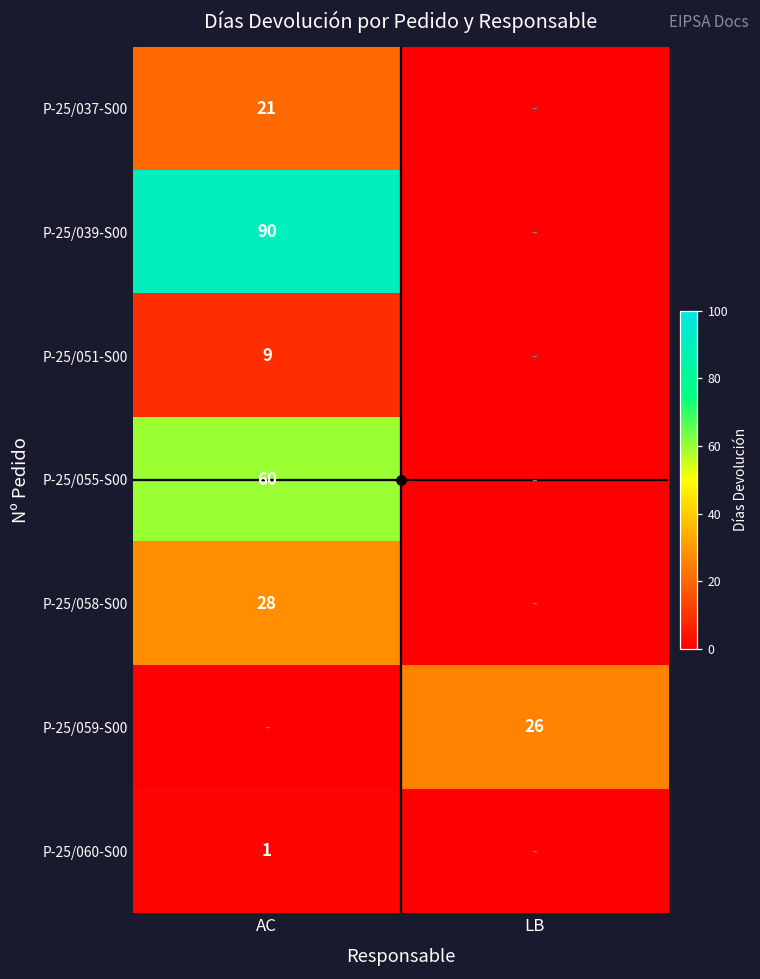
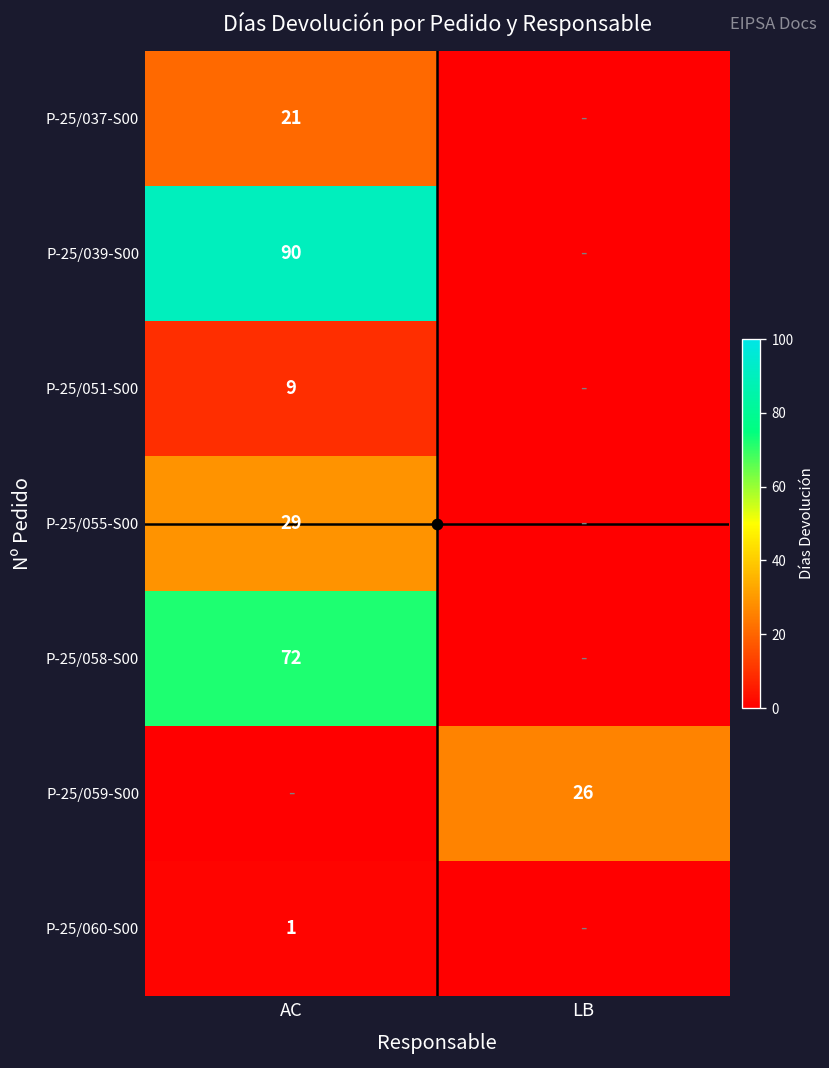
  {
    "P-25/037-S00": {
      "AC": 21
    },
    "P-25/039-S00": {
      "AC": 90
    },
    "P-25/051-S00": {
      "AC": 9
    },
    "P-25/055-S00": {
-     "AC": 60
+     "AC": 29
    },
    "P-25/058-S00": {
-     "AC": 28
+     "AC": 72
    },
    "P-25/059-S00": {
      "LB": 26
    },
    "P-25/060-S00": {
      "AC": 1
    }
  }
